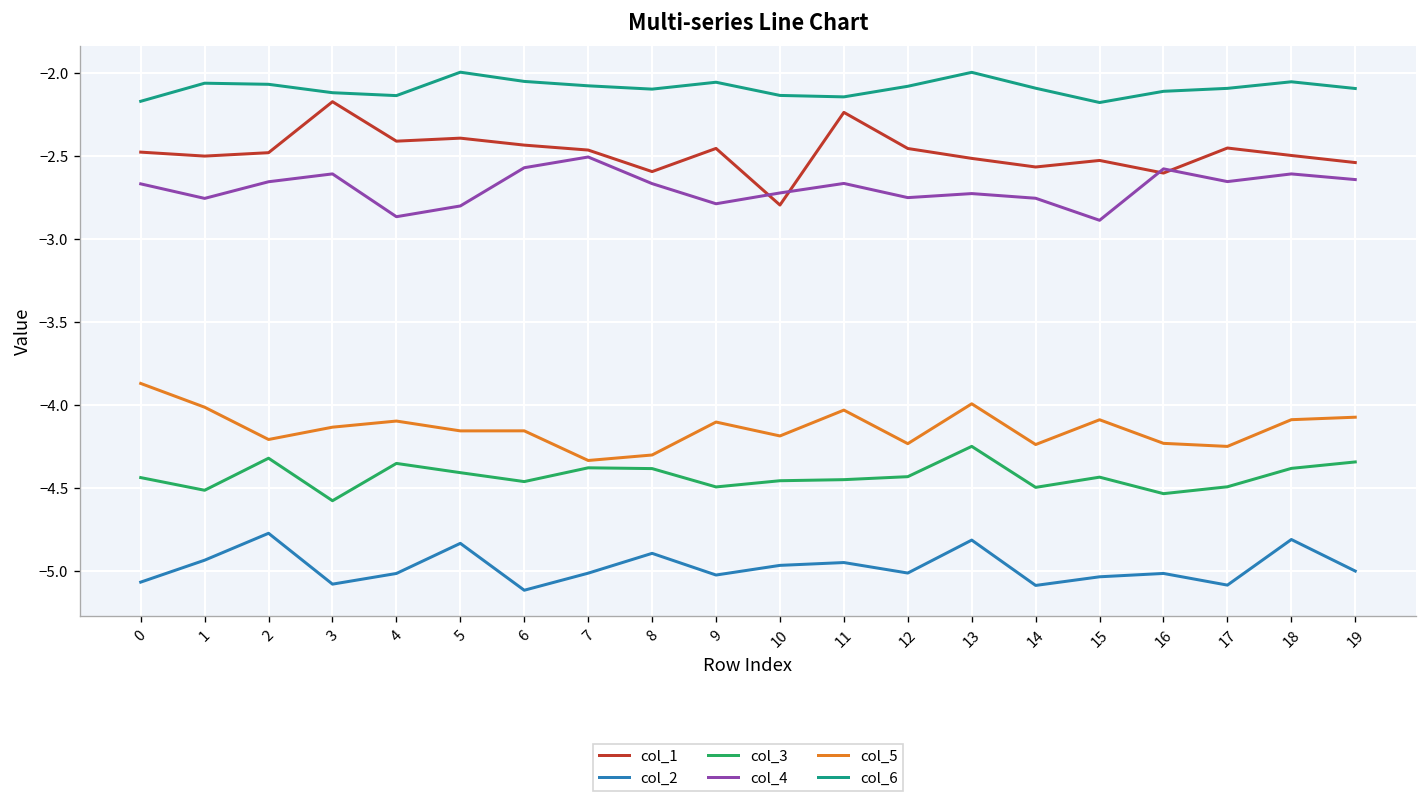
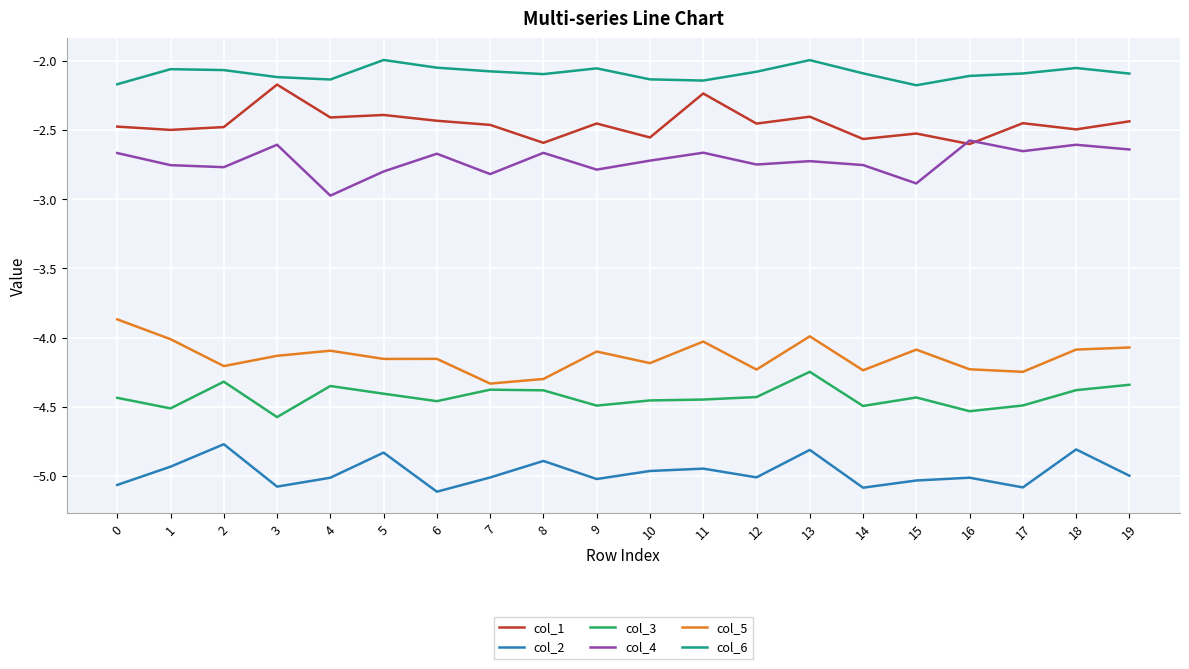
  {
    "col_1": {
      "0": -2.48,
      "1": -2.50,
      "2": -2.48,
      "3": -2.17,
      "4": -2.41,
      "5": -2.39,
      "6": -2.43,
      "7": -2.46,
      "8": -2.59,
      "9": -2.45,
-     "10": -2.80,
+     "10": -2.56,
      "11": -2.24,
      "12": -2.45,
-     "13": -2.51,
+     "13": -2.40,
      "14": -2.57,
      "15": -2.53,
      "16": -2.60,
      "17": -2.45,
      "18": -2.50,
-     "19": -2.54
+     "19": -2.44
    },
    "col_2": {
      "0": -5.06,
      "1": -4.93,
      "2": -4.77,
      "3": -5.08,
      "4": -5.01,
      "5": -4.83,
      "6": -5.11,
      "7": -5.01,
      "8": -4.89,
      "9": -5.02,
      "10": -4.96,
      "11": -4.95,
      "12": -5.01,
      "13": -4.81,
      "14": -5.08,
      "15": -5.03,
      "16": -5.01,
      "17": -5.08,
      "18": -4.81,
      "19": -5.00
    },
    "col_4": {
      "0": -2.67,
      "1": -2.76,
-     "2": -2.65,
+     "2": -2.77,
      "3": -2.61,
-     "4": -2.87,
+     "4": -2.98,
      "5": -2.80,
-     "6": -2.57,
-     "7": -2.51,
+     "6": -2.67,
+     "7": -2.82,
      "8": -2.67,
      "9": -2.79,
      "10": -2.72,
      "11": -2.67,
      "12": -2.75,
      "13": -2.73,
      "14": -2.75,
      "15": -2.89,
      "16": -2.58,
      "17": -2.65,
      "18": -2.61,
      "19": -2.64
    },
    "col_5": {
      "0": -3.87,
      "1": -4.01,
      "2": -4.21,
      "3": -4.13,
      "4": -4.10,
      "5": -4.15,
      "6": -4.15,
      "7": -4.33,
      "8": -4.30,
      "9": -4.10,
      "10": -4.18,
      "11": -4.03,
      "12": -4.23,
      "13": -3.99,
      "14": -4.24,
      "15": -4.09,
      "16": -4.23,
      "17": -4.25,
      "18": -4.09,
      "19": -4.07
    }
  }
